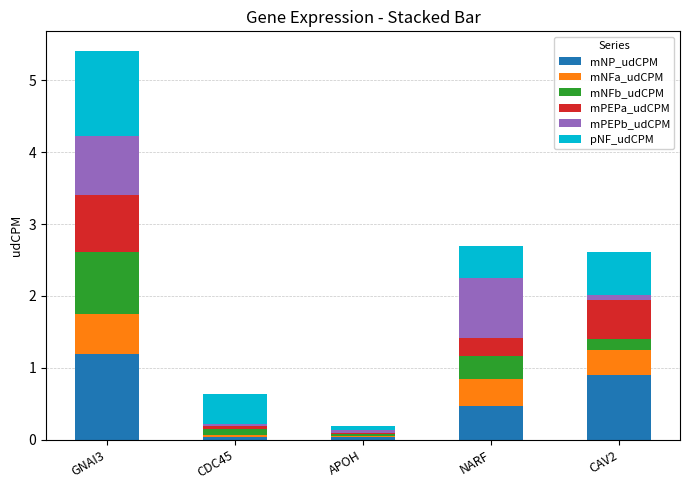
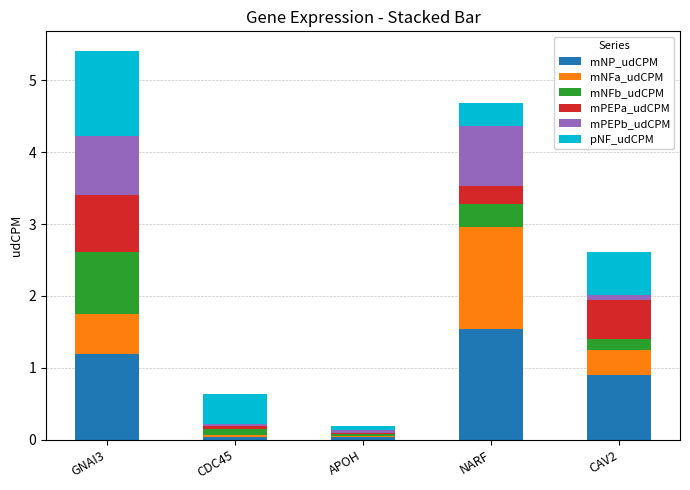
  {
    "mNP_udCPM": {
      "GNAI3": 1.2,
      "CDC45": 0.0,
      "APOH": 0.0,
-     "NARF": 0.5,
+     "NARF": 1.5,
      "CAV2": 0.9
    },
    "mNFa_udCPM": {
      "GNAI3": 0.6,
-     "NARF": 0.4,
+     "NARF": 1.4,
      "CAV2": 0.4
    },
    "mNFb_udCPM": {
      "GNAI3": 0.9,
      "CDC45": 0.1,
      "NARF": 0.3,
      "CAV2": 0.2
    },
    "mPEPa_udCPM": {
      "GNAI3": 0.8,
      "NARF": 0.2,
      "CAV2": 0.6
    },
    "mPEPb_udCPM": {
      "GNAI3": 0.8,
      "APOH": 0.0,
      "NARF": 0.8,
      "CAV2": 0.1
    },
    "pNF_udCPM": {
      "GNAI3": 1.2,
      "CDC45": 0.4,
      "APOH": 0.1,
-     "NARF": 0.4,
+     "NARF": 0.3,
      "CAV2": 0.6
    }
  }
